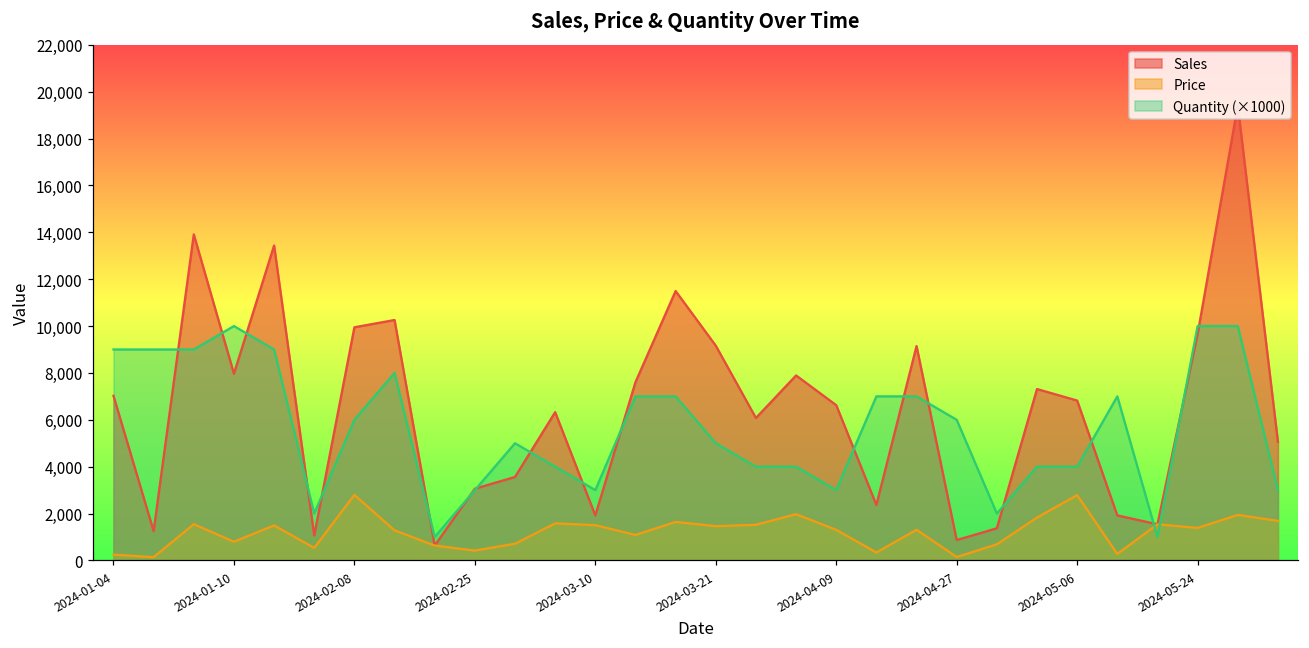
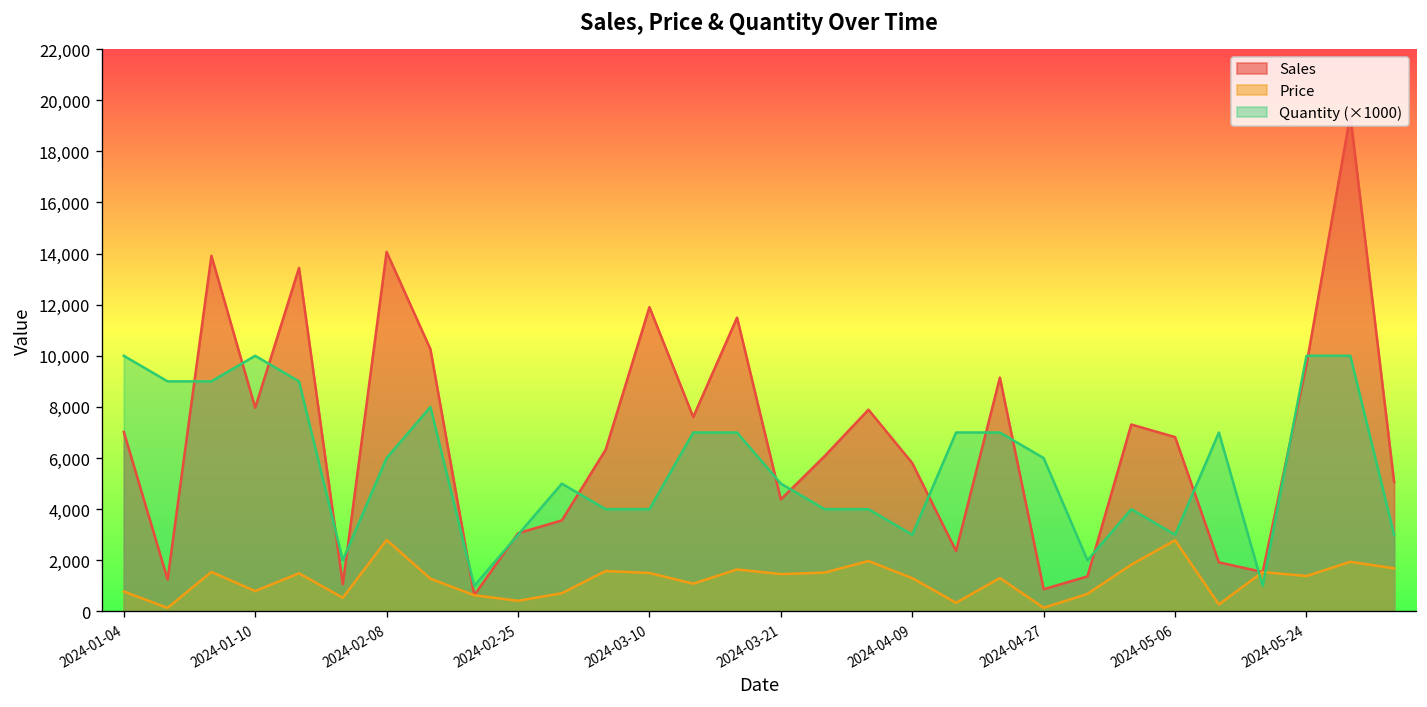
  {
    "Sales": {
      "2024-01-04": "7,000",
      "2024-01-10": "8,000",
-     "2024-02-08": "9,900",
-     "2024-03-10": "1,900",
-     "2024-03-21": "9,200",
-     "2024-04-09": "6,600",
+     "2024-02-08": "14,100",
+     "2024-03-10": "11,900",
+     "2024-03-21": "4,400",
+     "2024-04-09": "5,800",
      "2024-04-27": "900",
      "2024-05-06": "6,800",
      "2024-05-24": "9,700"
    },
    "Price": {
-     "2024-01-04": "200",
+     "2024-01-04": "800",
      "2024-01-10": "800",
      "2024-02-08": "2,800",
      "2024-02-25": "400",
      "2024-03-10": "1,500",
      "2024-03-21": "1,500",
      "2024-04-09": "1,300",
      "2024-04-27": "100",
      "2024-05-06": "2,800",
      "2024-05-24": "1,400"
    },
    "Quantity (×1000)": {
-     "2024-01-04": "9,000",
+     "2024-01-04": "10,000",
      "2024-01-10": "10,000",
      "2024-02-08": "6,000",
-     "2024-03-10": "3,000",
+     "2024-03-10": "4,000",
      "2024-03-21": "5,000",
      "2024-04-09": "3,000",
      "2024-04-27": "6,000",
-     "2024-05-06": "4,000",
+     "2024-05-06": "3,000",
      "2024-05-24": "10,000"
    }
  }
